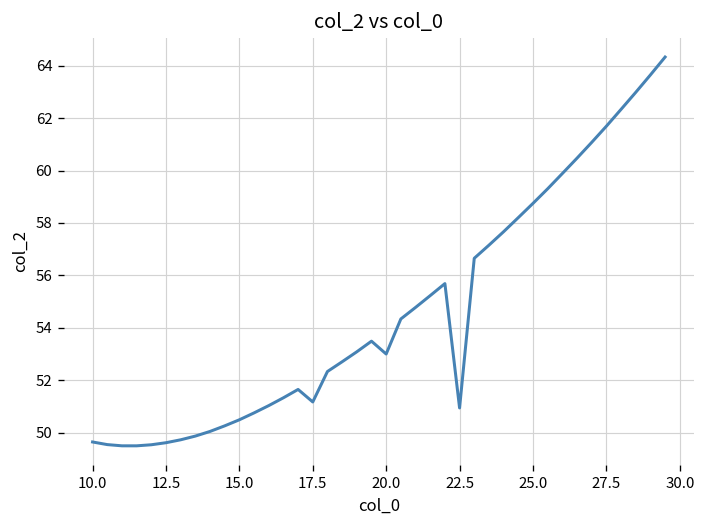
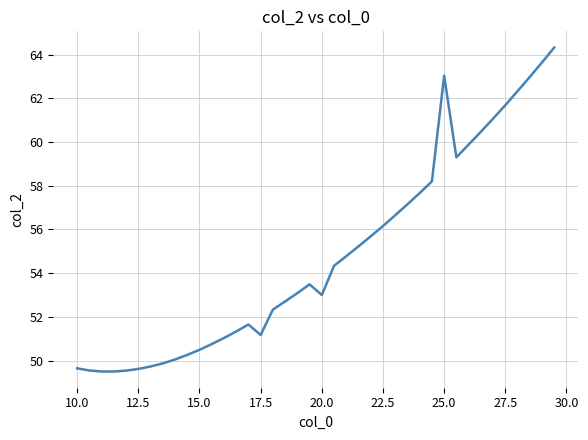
  {
    "10.0": 49.6,
    "12.5": 49.6,
    "15.0": 50.5,
    "17.5": 51.2,
    "20.0": 53.0,
-   "22.5": 50.9,
-   "25.0": 58.7,
+   "22.5": 56.2,
+   "25.0": 63.0,
    "27.5": 61.7
  }
